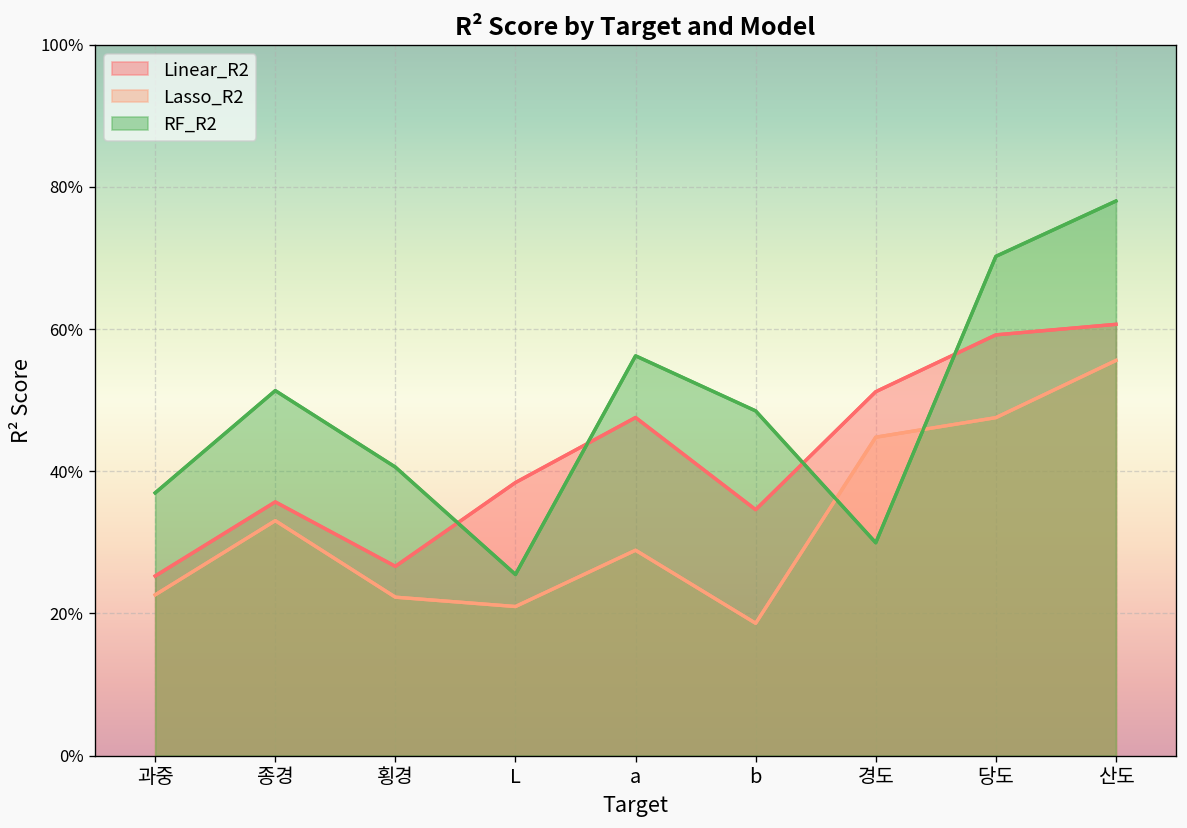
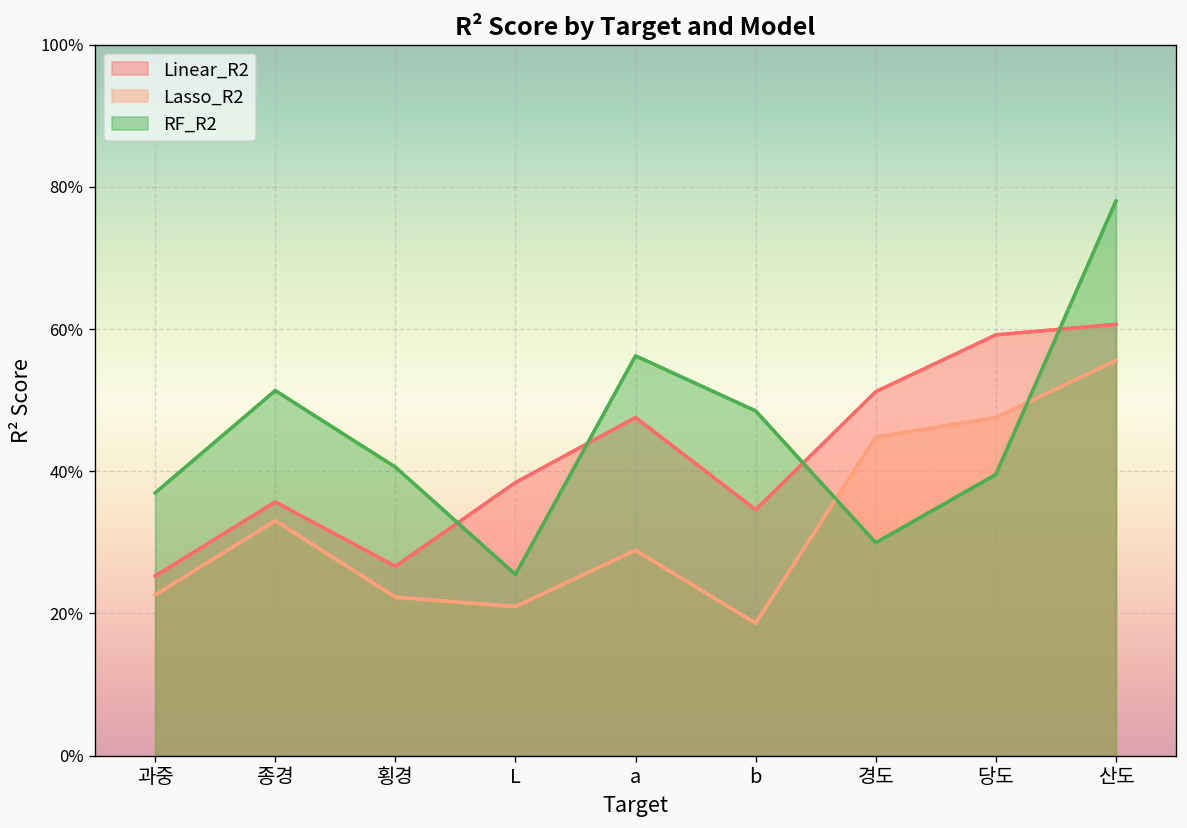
  {
    "RF_R2": {
      "과중": "37%",
      "종경": "51%",
      "횡경": "41%",
      "L": "25%",
      "a": "56%",
      "b": "48%",
      "경도": "30%",
-     "당도": "70%",
+     "당도": "40%",
      "산도": "78%"
    }
  }
